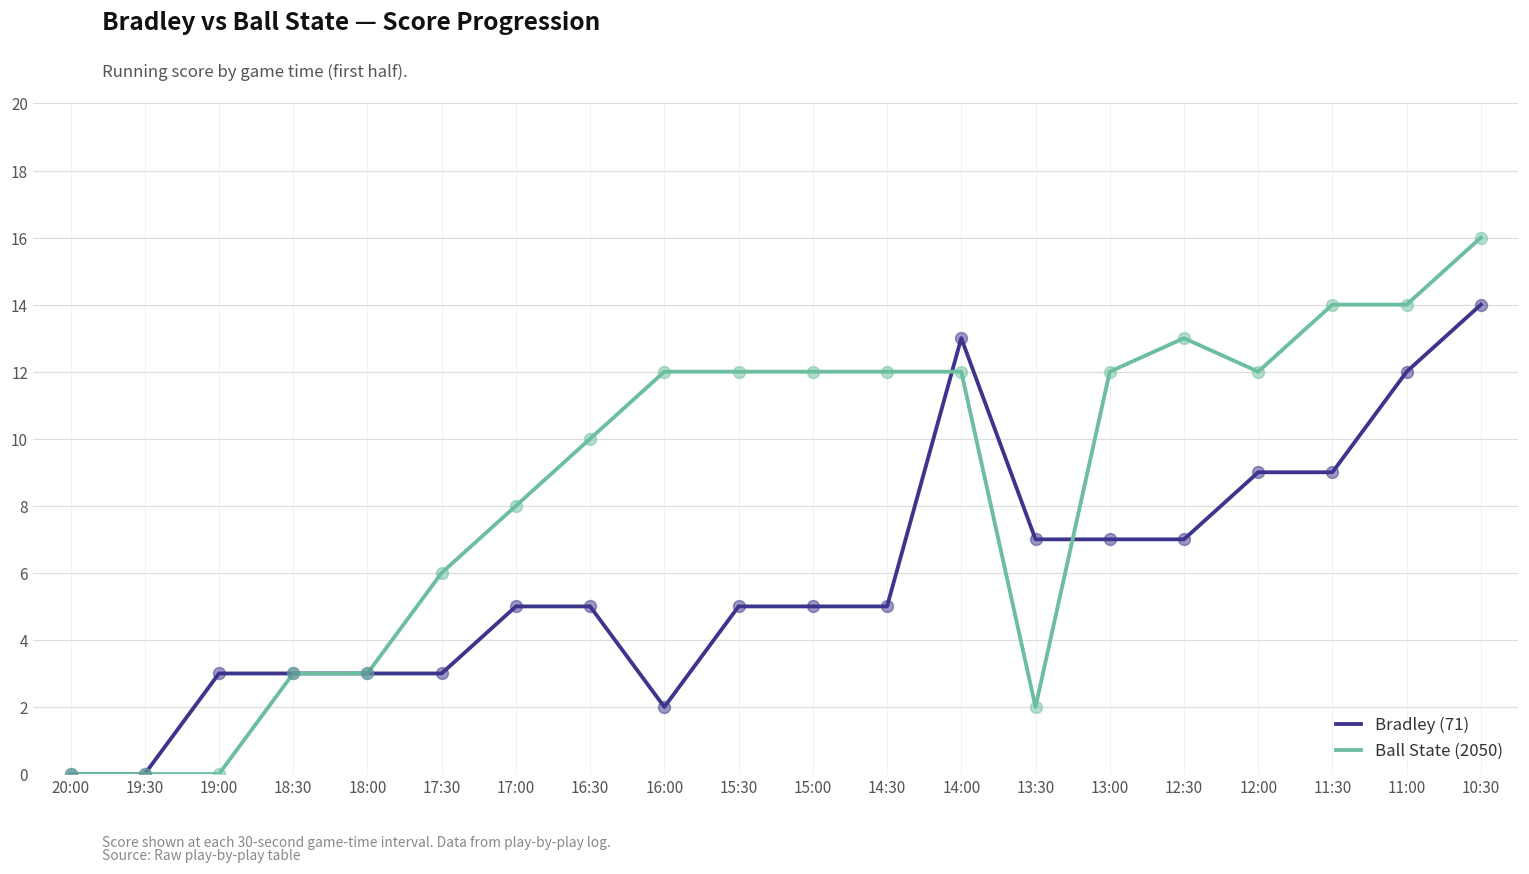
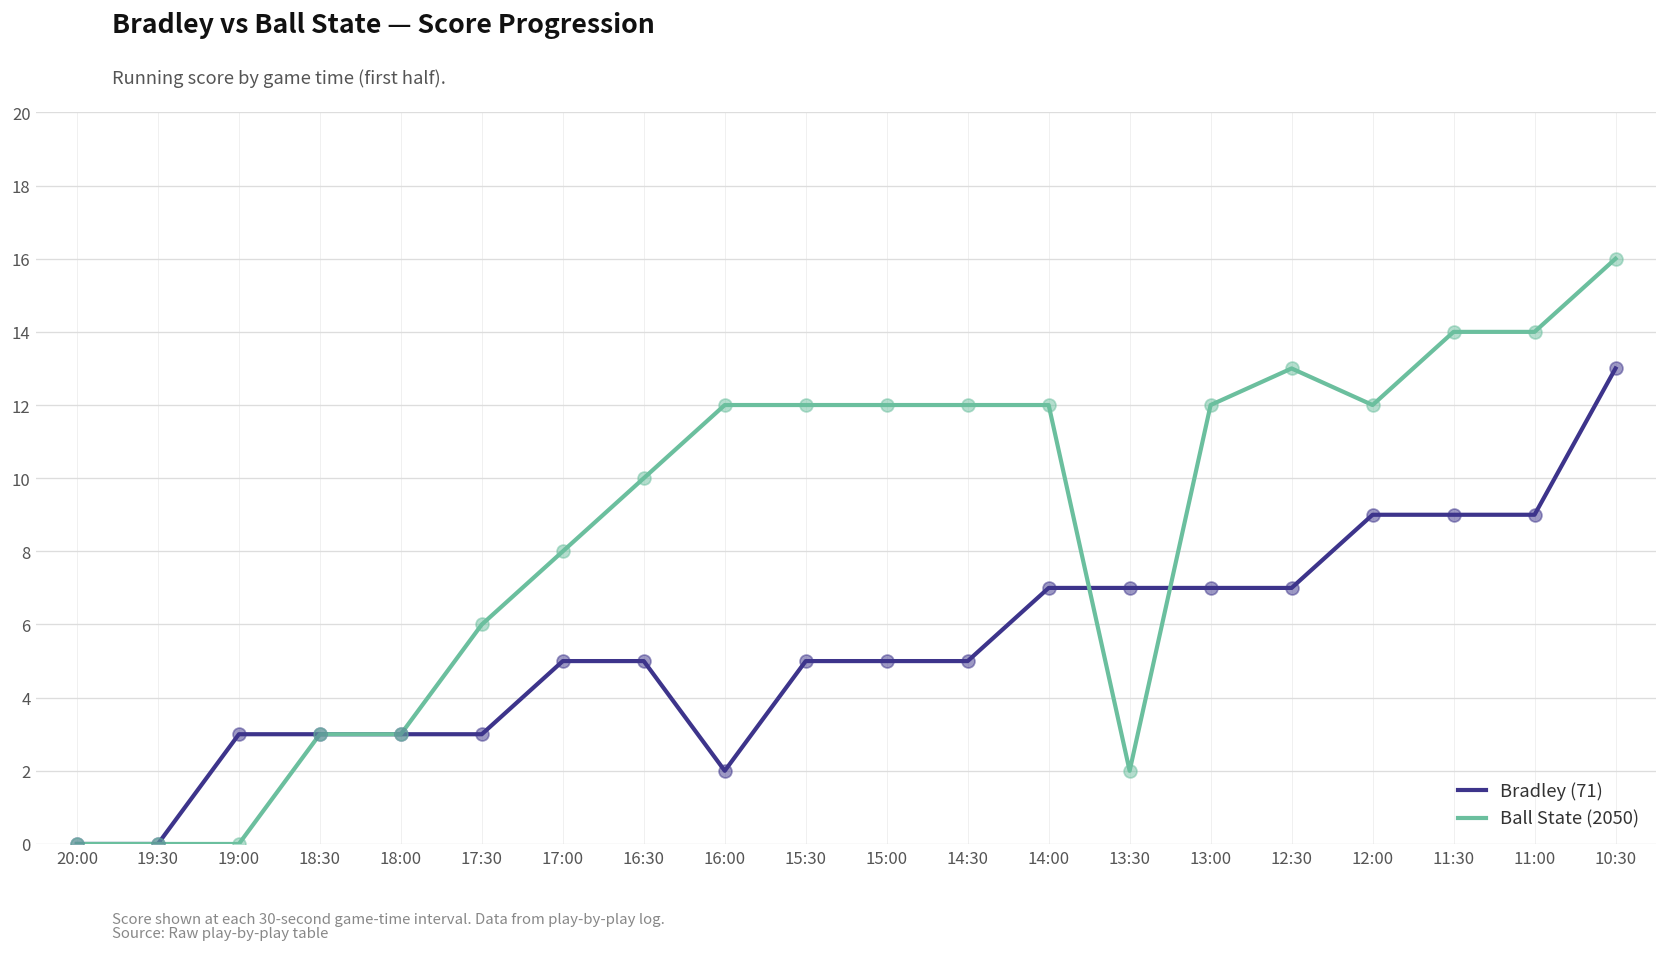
  {
    "Bradley (71)": {
      "19:00": 3,
      "17:30": 3,
      "17:00": 5,
      "16:30": 5,
      "16:00": 2,
      "15:30": 5,
      "15:00": 5,
      "14:30": 5,
-     "14:00": 13,
+     "14:00": 7,
      "13:30": 7,
      "13:00": 7,
      "12:30": 7,
      "12:00": 9,
      "11:30": 9,
-     "11:00": 12,
-     "10:30": 14
+     "11:00": 9,
+     "10:30": 13
    },
    "Ball State (2050)": {
      "19:00": 0,
      "17:30": 6,
      "17:00": 8,
      "16:30": 10,
      "16:00": 12,
      "15:30": 12,
      "15:00": 12,
      "14:30": 12,
      "14:00": 12,
      "13:30": 2,
      "13:00": 12,
      "12:30": 13,
      "12:00": 12,
      "11:30": 14,
      "11:00": 14,
      "10:30": 16
    }
  }
